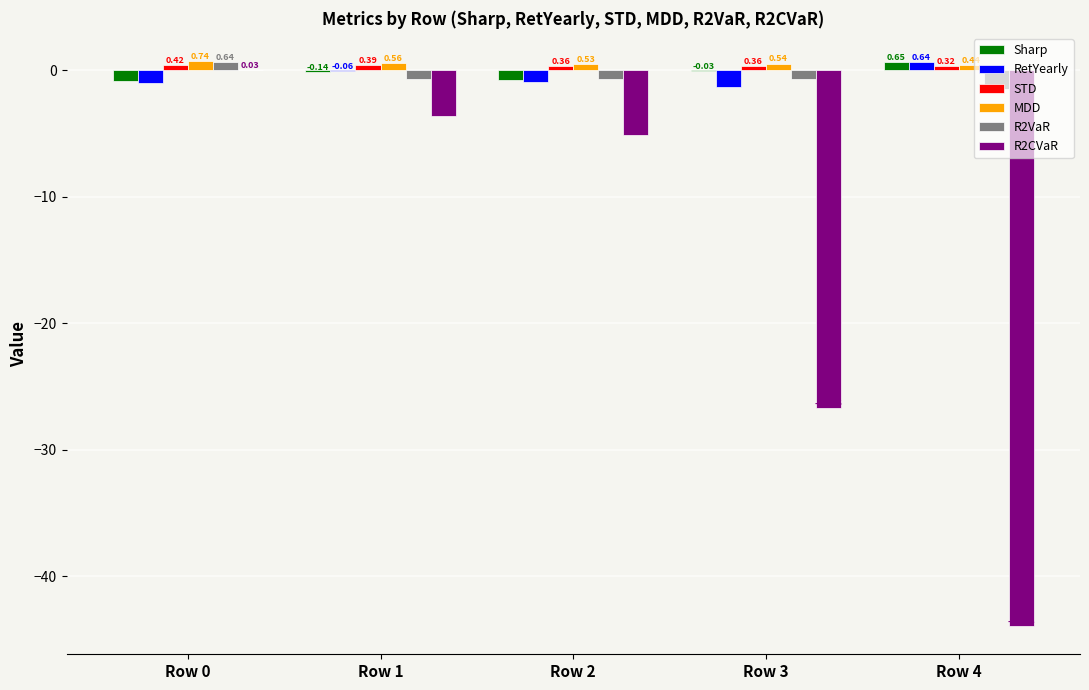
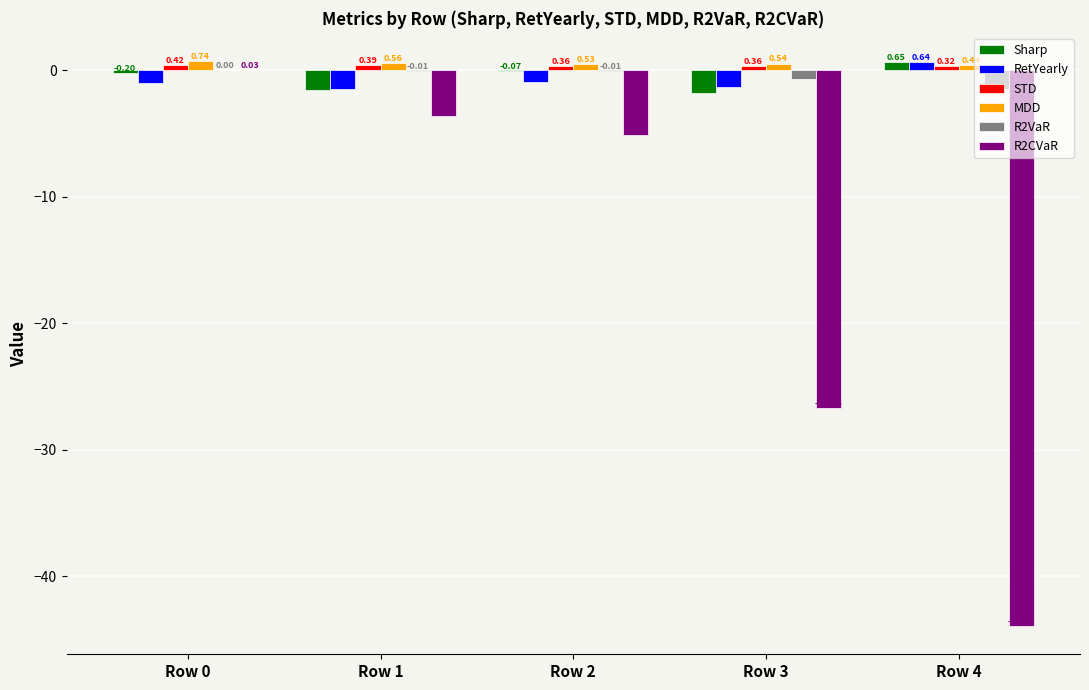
  {
    "Sharp": {
-     "Row 0": -0.9,
-     "Row 1": -0.1,
-     "Row 2": -0.8,
-     "Row 3": 0.0
+     "Row 0": -0.2,
+     "Row 1": -1.5,
+     "Row 2": -0.1,
+     "Row 3": -1.8
    },
    "RetYearly": {
      "Row 0": -1.0,
-     "Row 1": -0.1,
+     "Row 1": -1.5,
      "Row 2": -0.9,
      "Row 3": -1.3
    },
    "STD": {
      "Row 0": 0.42,
      "Row 1": 0.39,
      "Row 2": 0.36,
      "Row 3": 0.36,
      "Row 4": 0.32
    },
    "MDD": {
      "Row 0": 0.74,
      "Row 1": 0.56,
      "Row 2": 0.53,
      "Row 3": 0.54
    },
    "R2VaR": {
-     "Row 0": 0.64,
-     "Row 1": -0.7,
-     "Row 2": -0.7
+     "Row 0": 0.00,
+     "Row 1": 0.0,
+     "Row 2": 0.0
    },
    "R2CVaR": {
      "Row 0": 0.03
    }
  }
